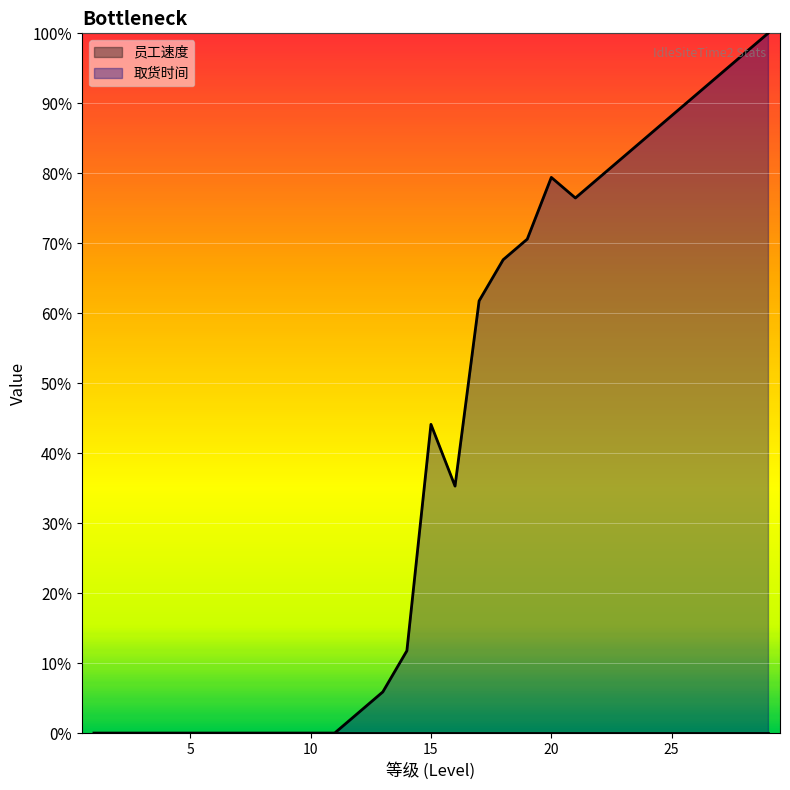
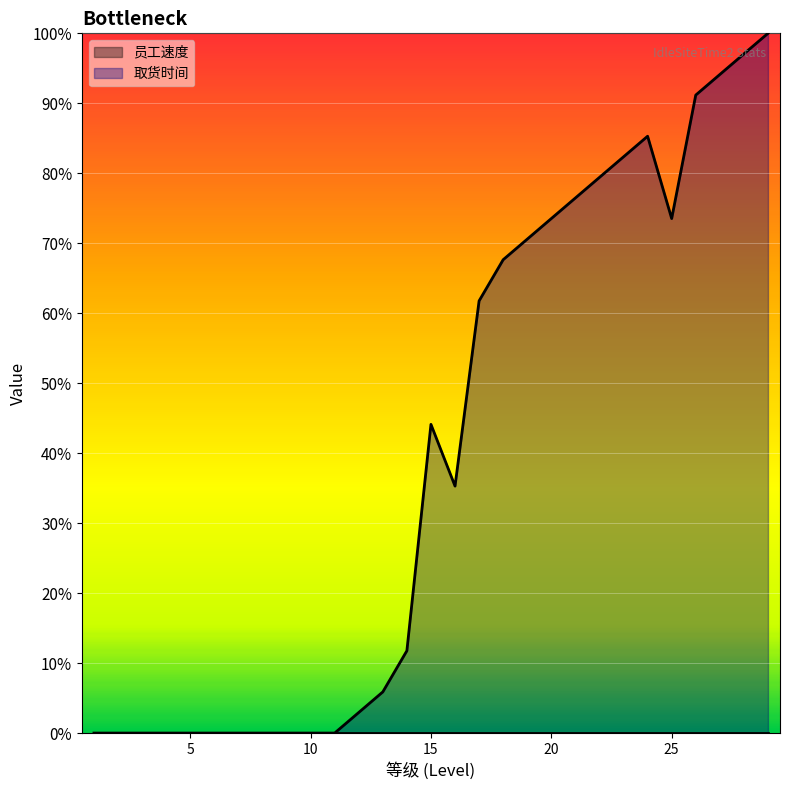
  {
    "员工速度": {
      "15": "0%",
      "20": "0%",
      "25": "0%"
    },
    "取货时间": {
      "15": "44%",
-     "20": "79%",
-     "25": "88%"
+     "20": "74%",
+     "25": "74%"
    }
  }
